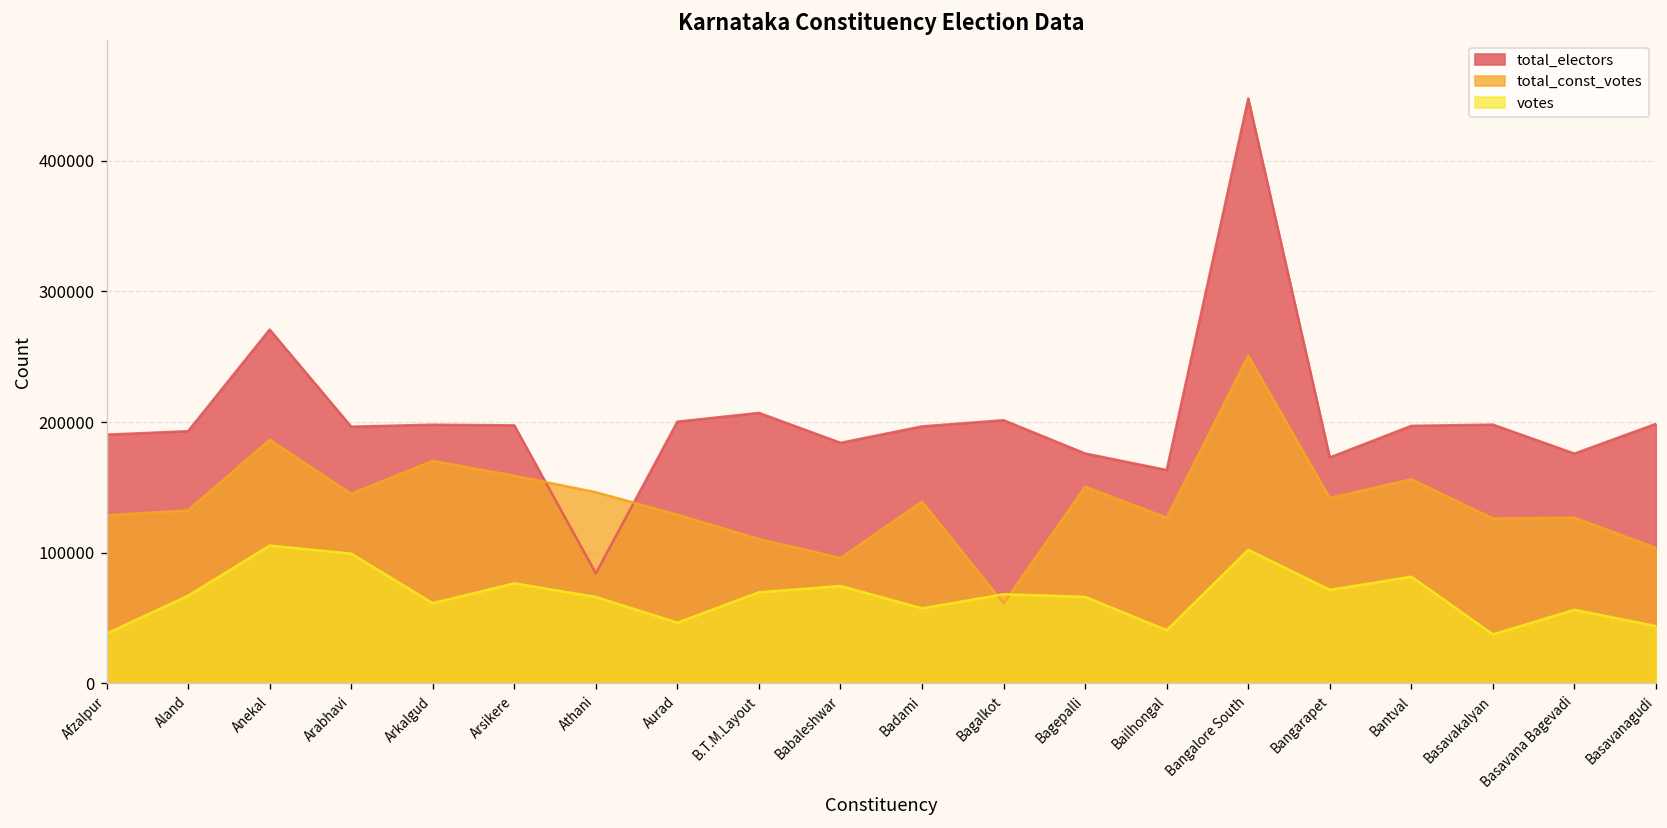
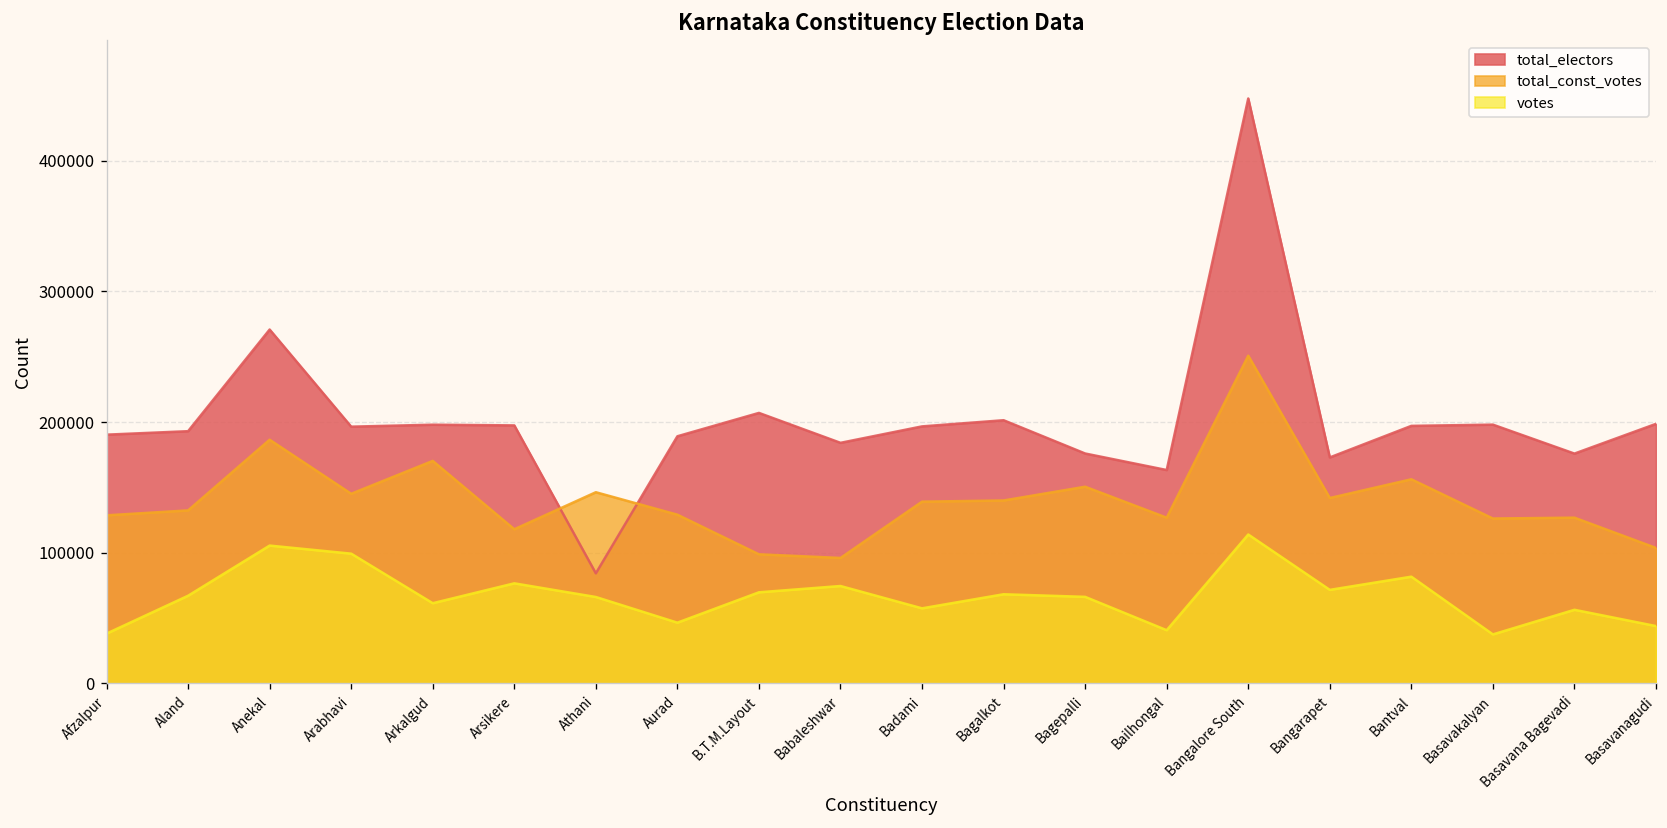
  {
    "total_electors": {
      "Afzalpur": 190000,
      "Aland": 193000,
      "Anekal": 271000,
      "Arabhavi": 196000,
      "Arkalgud": 198000,
      "Arsikere": 197000,
      "Athani": 84000,
-     "Aurad": 200000,
+     "Aurad": 189000,
      "B.T.M.Layout": 207000,
      "Babaleshwar": 184000,
      "Badami": 197000,
      "Bagalkot": 201000,
      "Bagepalli": 176000,
      "Bailhongal": 163000,
      "Bangalore South": 448000,
      "Bangarapet": 173000,
      "Bantval": 197000,
      "Basavakalyan": 198000,
      "Basavana Bagevadi": 176000,
      "Basavanagudi": 199000
    },
    "total_const_votes": {
      "Afzalpur": 129000,
      "Aland": 132000,
      "Anekal": 186000,
      "Arabhavi": 145000,
      "Arkalgud": 170000,
-     "Arsikere": 159000,
+     "Arsikere": 118000,
      "Athani": 146000,
      "Aurad": 129000,
-     "B.T.M.Layout": 110000,
+     "B.T.M.Layout": 99000,
      "Babaleshwar": 96000,
      "Badami": 139000,
-     "Bagalkot": 61000,
+     "Bagalkot": 140000,
      "Bagepalli": 150000,
      "Bailhongal": 127000,
      "Bangalore South": 251000,
      "Bangarapet": 142000,
      "Bantval": 156000,
      "Basavakalyan": 126000,
      "Basavana Bagevadi": 127000,
      "Basavanagudi": 104000
    },
    "votes": {
      "Afzalpur": 38000,
      "Aland": 67000,
      "Anekal": 105000,
      "Arabhavi": 99000,
      "Arkalgud": 61000,
      "Arsikere": 77000,
      "Athani": 66000,
      "Aurad": 46000,
      "B.T.M.Layout": 70000,
      "Babaleshwar": 75000,
      "Badami": 57000,
      "Bagalkot": 68000,
      "Bagepalli": 66000,
      "Bailhongal": 41000,
-     "Bangalore South": 102000,
+     "Bangalore South": 114000,
      "Bangarapet": 72000,
      "Bantval": 82000,
      "Basavakalyan": 37000,
      "Basavana Bagevadi": 56000,
      "Basavanagudi": 44000
    }
  }
